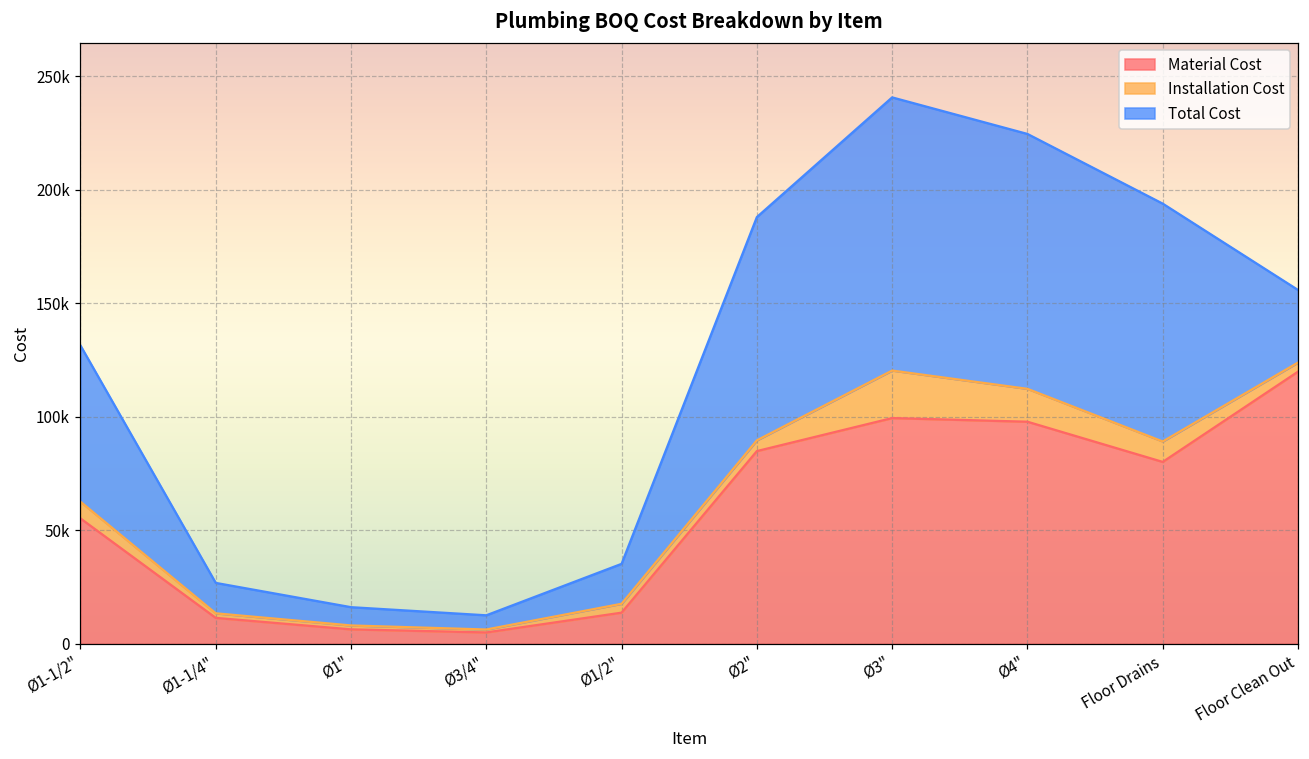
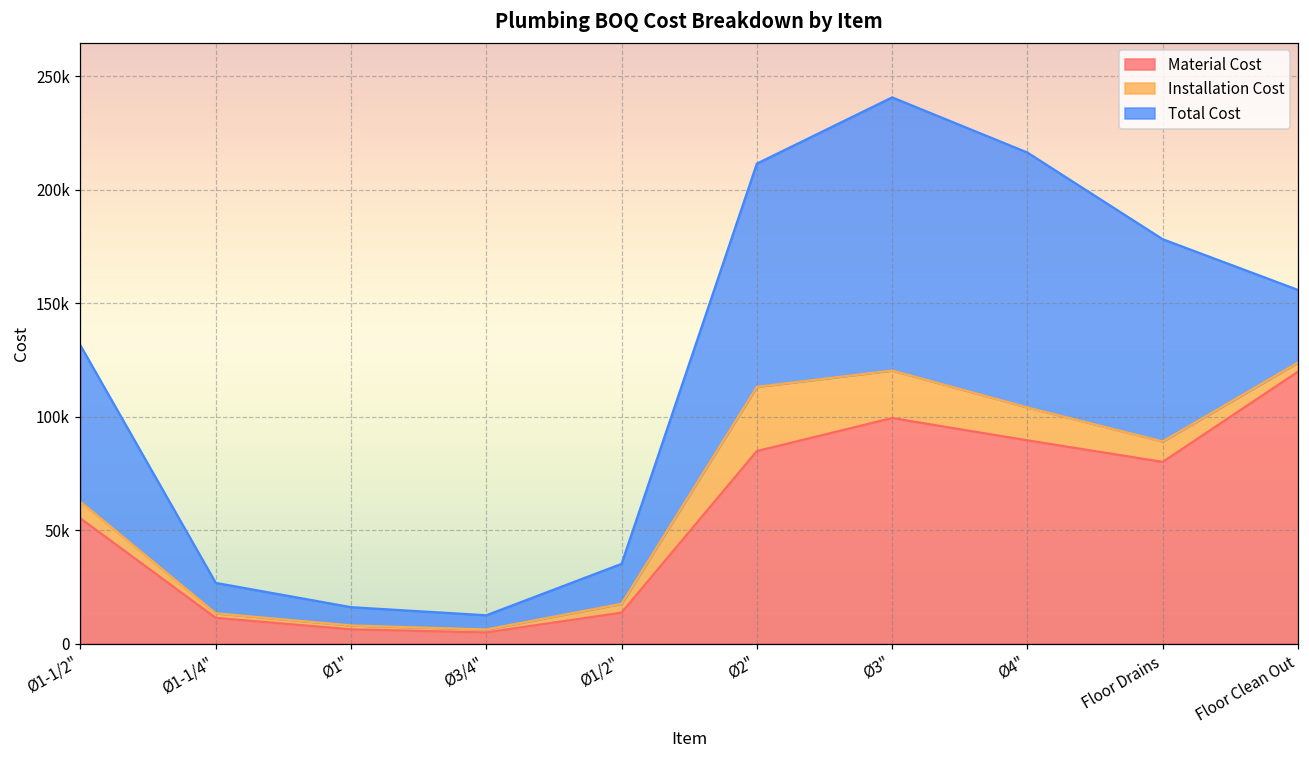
  {
    "Material Cost": {
      "Ø1-1/2\"": 55000,
      "Ø1-1/4\"": 11000,
      "Ø1\"": 6000,
      "Ø3/4\"": 5000,
      "Ø1/2\"": 14000,
      "Ø2\"": 85000,
      "Ø3\"": 99000,
-     "Ø4\"": 98000,
+     "Ø4\"": 90000,
      "Floor Drains": 80000,
      "Floor Clean Out": 120000
    },
    "Installation Cost": {
      "Ø1-1/2\"": 7000,
      "Ø1-1/4\"": 2000,
      "Ø1\"": 2000,
      "Ø3/4\"": 1000,
      "Ø1/2\"": 4000,
-     "Ø2\"": 5000,
+     "Ø2\"": 28000,
      "Ø3\"": 21000,
      "Ø4\"": 14000,
      "Floor Drains": 9000,
      "Floor Clean Out": 4000
    },
    "Total Cost": {
      "Ø1-1/2\"": 69000,
      "Ø1-1/4\"": 13000,
      "Ø1\"": 8000,
      "Ø3/4\"": 6000,
      "Ø1/2\"": 18000,
      "Ø2\"": 98000,
      "Ø3\"": 120000,
      "Ø4\"": 112000,
-     "Floor Drains": 105000,
+     "Floor Drains": 89000,
      "Floor Clean Out": 32000
    }
  }
